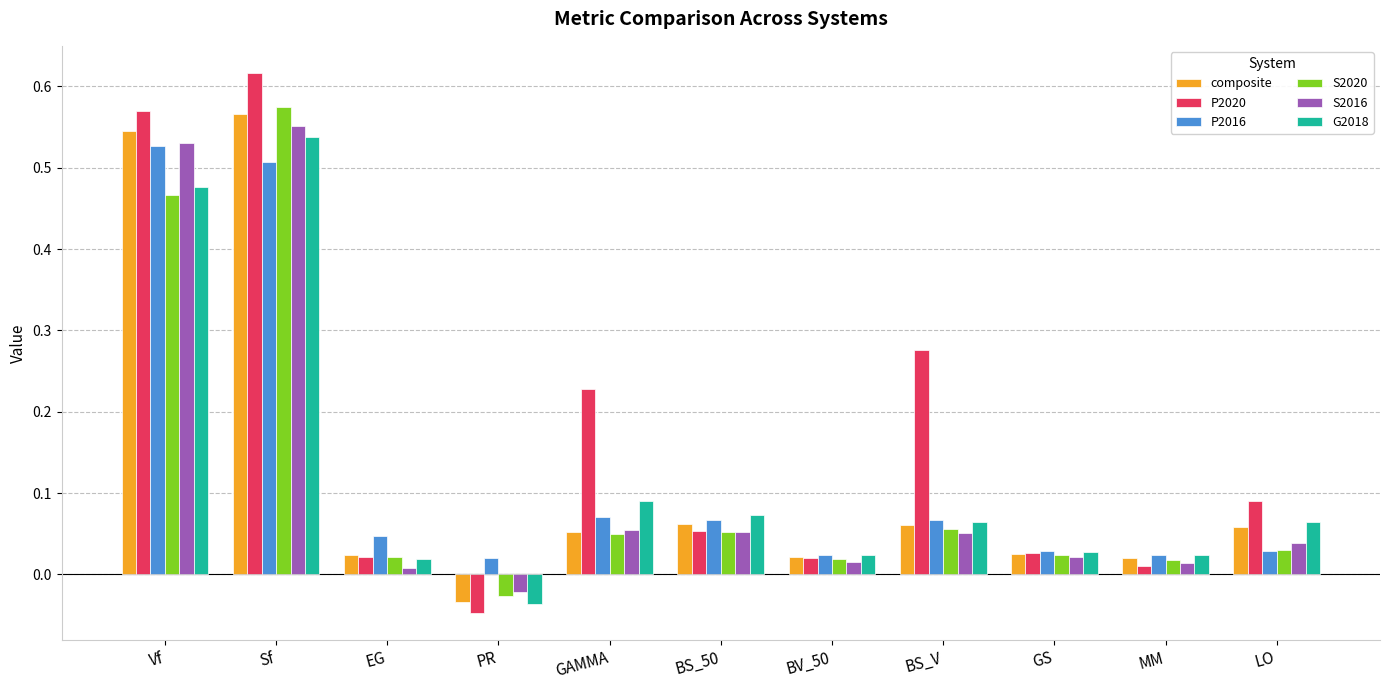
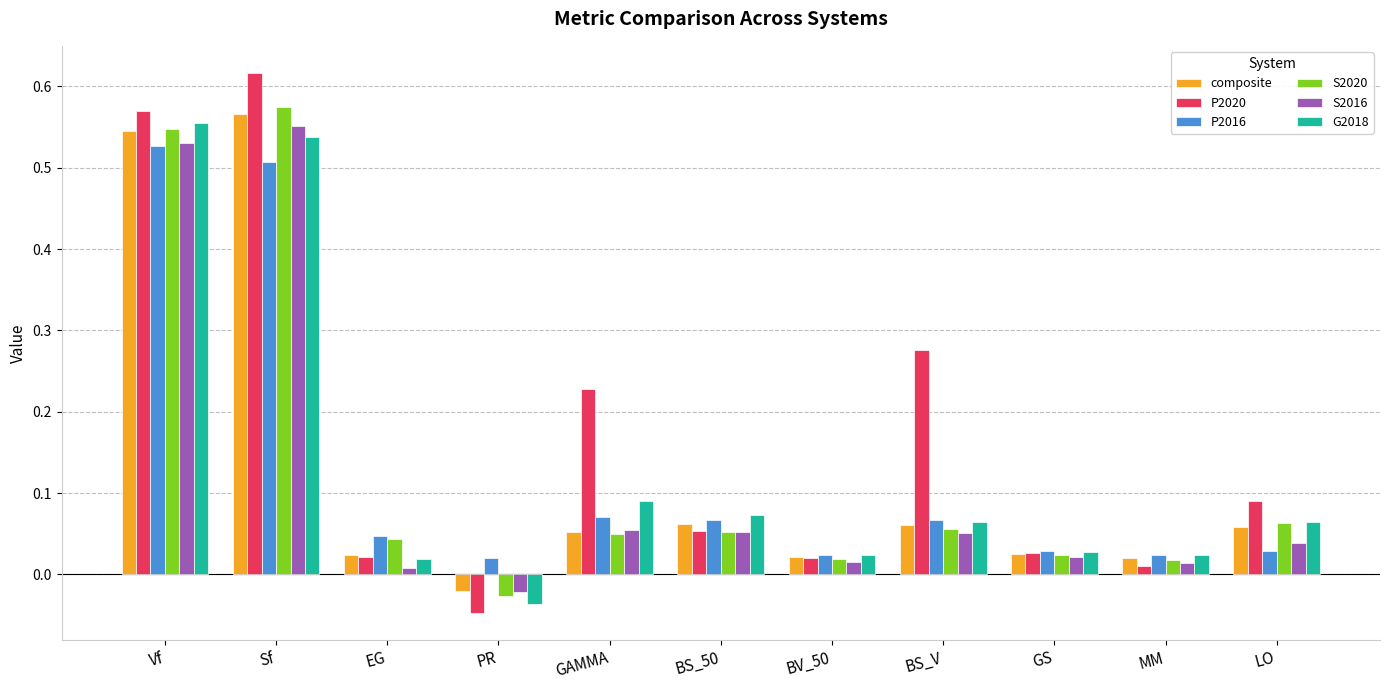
  {
    "composite": {
      "Vf": 0.54,
      "Sf": 0.57,
      "EG": 0.02,
-     "PR": -0.03,
+     "PR": -0.02,
      "GAMMA": 0.05,
      "BS_50": 0.06,
      "BV_50": 0.02,
      "BS_V": 0.06,
      "GS": 0.03,
      "MM": 0.02,
      "LO": 0.06
    },
    "P2020": {
      "Vf": 0.57,
      "Sf": 0.62,
      "EG": 0.02,
      "PR": -0.05,
      "GAMMA": 0.23,
      "BS_50": 0.05,
      "BV_50": 0.02,
      "BS_V": 0.28,
      "GS": 0.03,
      "MM": 0.01,
      "LO": 0.09
    },
    "P2016": {
      "Vf": 0.53,
      "Sf": 0.51,
      "EG": 0.05,
      "PR": 0.02,
      "GAMMA": 0.07,
      "BS_50": 0.07,
      "BV_50": 0.02,
      "BS_V": 0.07,
      "GS": 0.03,
      "MM": 0.02,
      "LO": 0.03
    },
    "S2020": {
-     "Vf": 0.47,
+     "Vf": 0.55,
      "Sf": 0.57,
-     "EG": 0.02,
+     "EG": 0.04,
      "PR": -0.03,
      "GAMMA": 0.05,
      "BS_50": 0.05,
      "BV_50": 0.02,
      "BS_V": 0.06,
      "GS": 0.02,
      "MM": 0.02,
-     "LO": 0.03
+     "LO": 0.06
    },
    "S2016": {
      "Vf": 0.53,
      "Sf": 0.55,
      "EG": 0.01,
      "PR": -0.02,
      "GAMMA": 0.05,
      "BS_50": 0.05,
      "BV_50": 0.01,
      "BS_V": 0.05,
      "GS": 0.02,
      "MM": 0.01,
      "LO": 0.04
    },
    "G2018": {
-     "Vf": 0.48,
+     "Vf": 0.56,
      "Sf": 0.54,
      "EG": 0.02,
      "PR": -0.04,
      "GAMMA": 0.09,
      "BS_50": 0.07,
      "BV_50": 0.02,
      "BS_V": 0.06,
      "GS": 0.03,
      "MM": 0.02,
      "LO": 0.06
    }
  }
